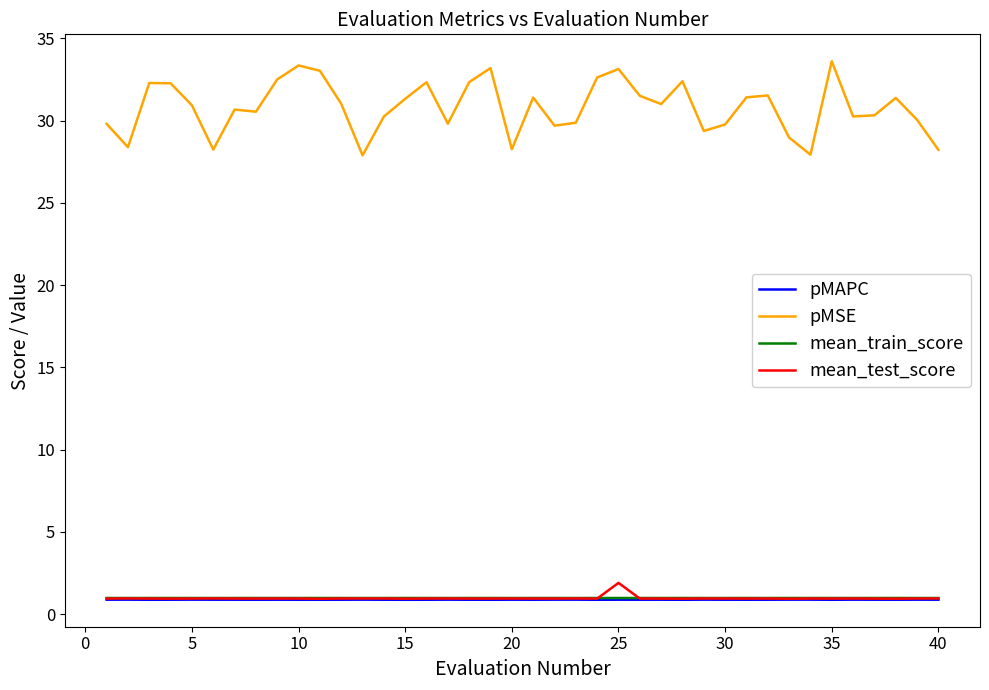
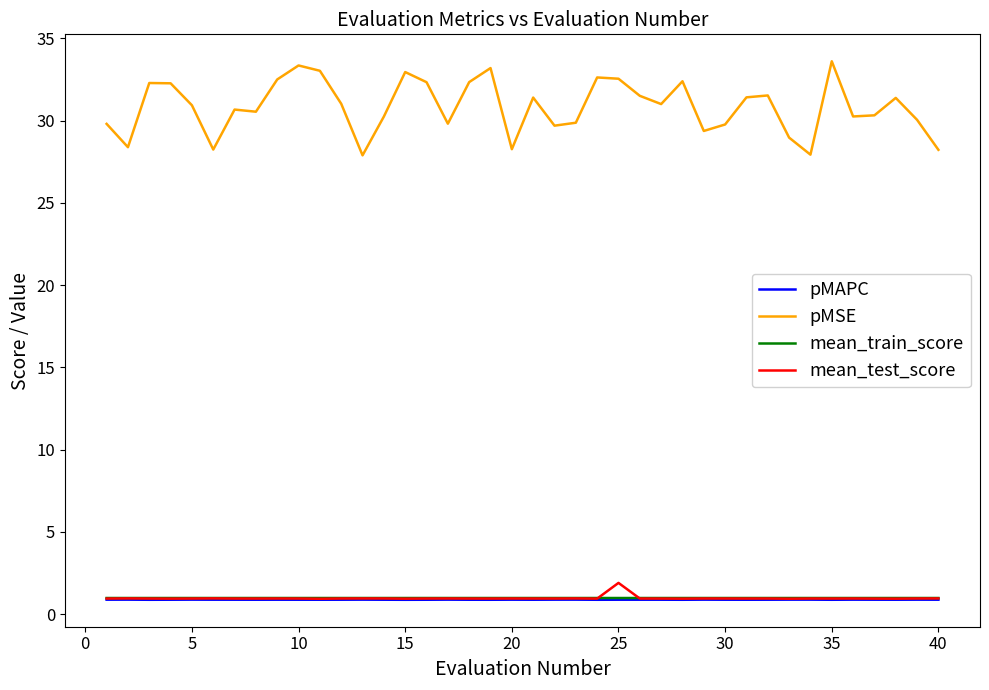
  {
    "pMSE": {
      "5": 30.9,
      "10": 33.3,
-     "15": 31.3,
+     "15": 32.9,
      "20": 28.3,
-     "25": 33.1,
+     "25": 32.5,
      "30": 29.8,
      "35": 33.6,
      "40": 28.2
    },
    "mean_test_score": {
      "25": 1.9
    }
  }
